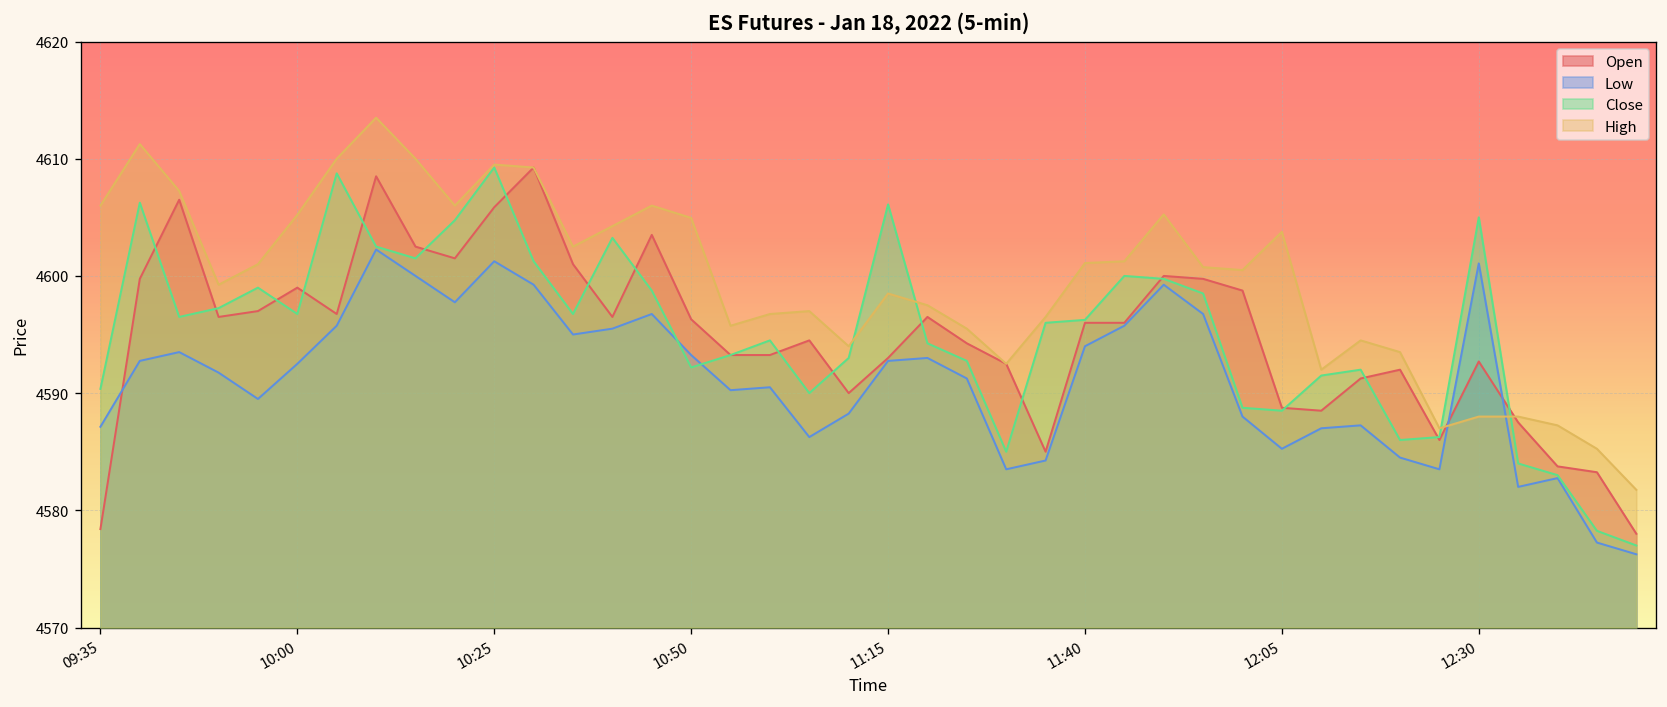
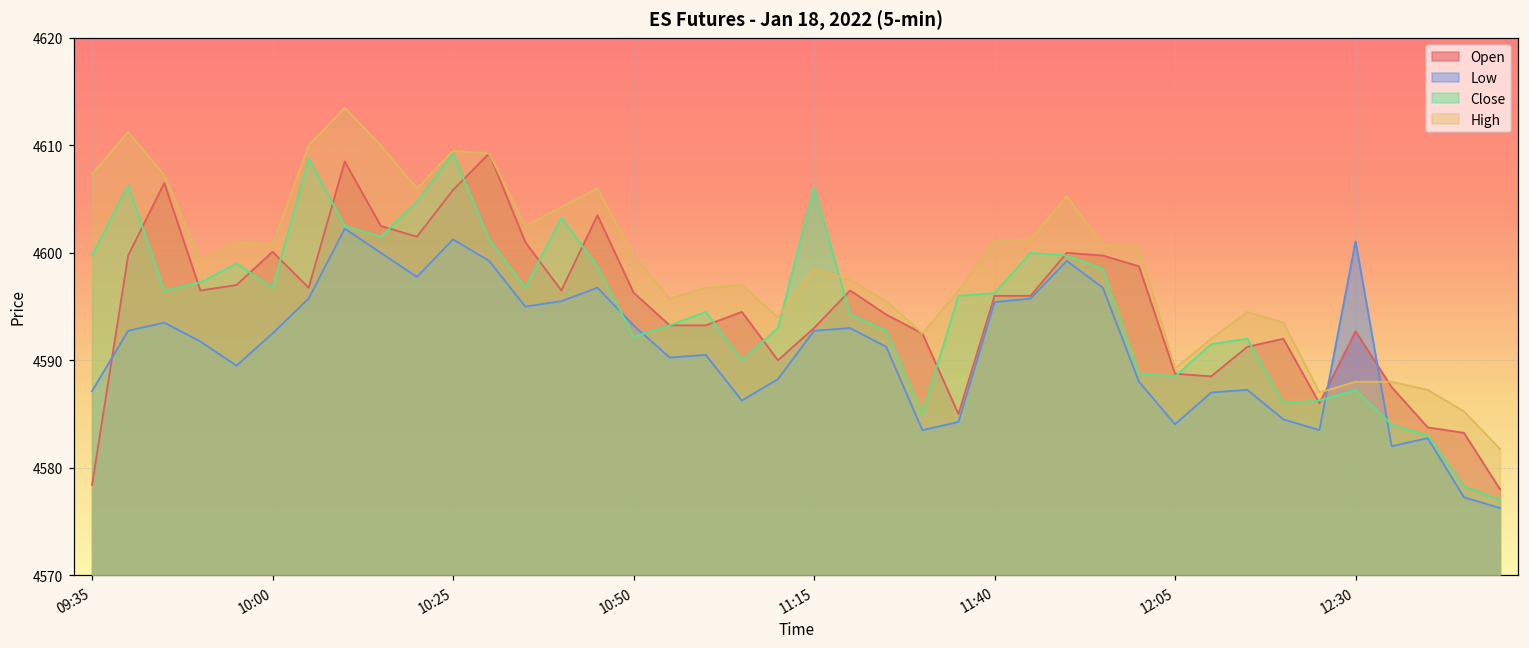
  {
    "Open": {
      "09:35": 4578,
-     "10:00": 4599,
+     "10:00": 4600,
      "10:25": 4606,
      "10:50": 4596,
      "12:30": 4593
    },
    "Low": {
      "09:35": 4587,
      "10:00": 4593,
      "10:25": 4601,
      "10:50": 4593,
-     "11:40": 4594,
-     "12:05": 4585,
+     "11:40": 4595,
+     "12:05": 4584,
      "12:30": 4601
    },
    "Close": {
-     "09:35": 4590,
+     "09:35": 4600,
      "10:00": 4597,
      "10:50": 4592,
      "11:15": 4606,
-     "12:30": 4605
+     "12:30": 4587
    },
    "High": {
-     "09:35": 4606,
-     "10:00": 4605,
-     "10:50": 4605,
+     "09:35": 4607,
+     "10:00": 4601,
+     "10:50": 4600,
      "11:15": 4599,
      "11:40": 4601,
-     "12:05": 4604,
+     "12:05": 4589,
      "12:30": 4588
    }
  }
